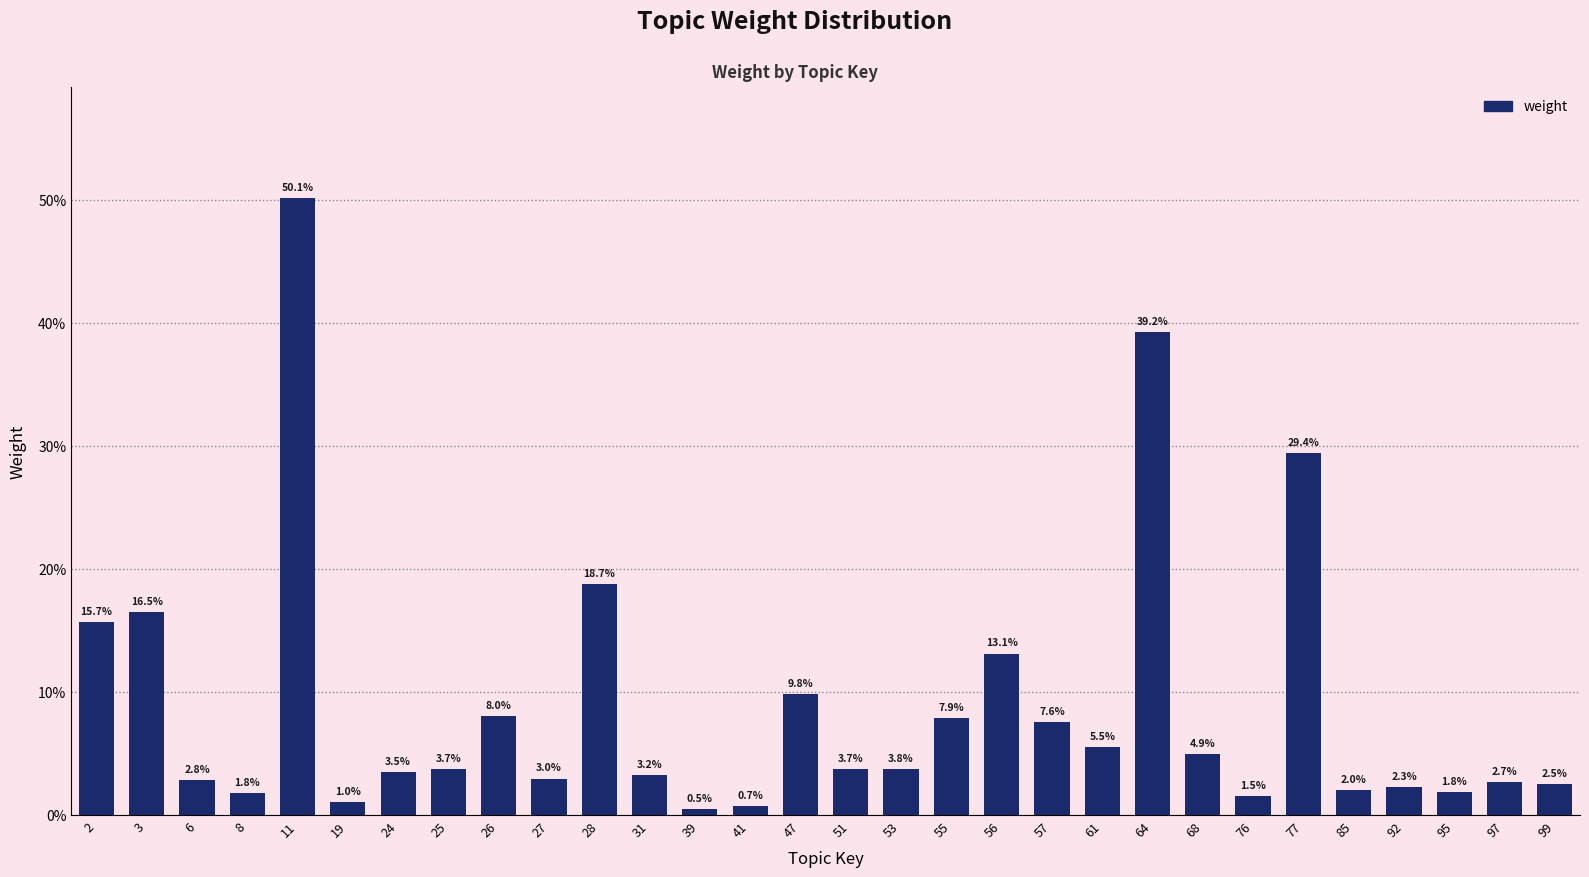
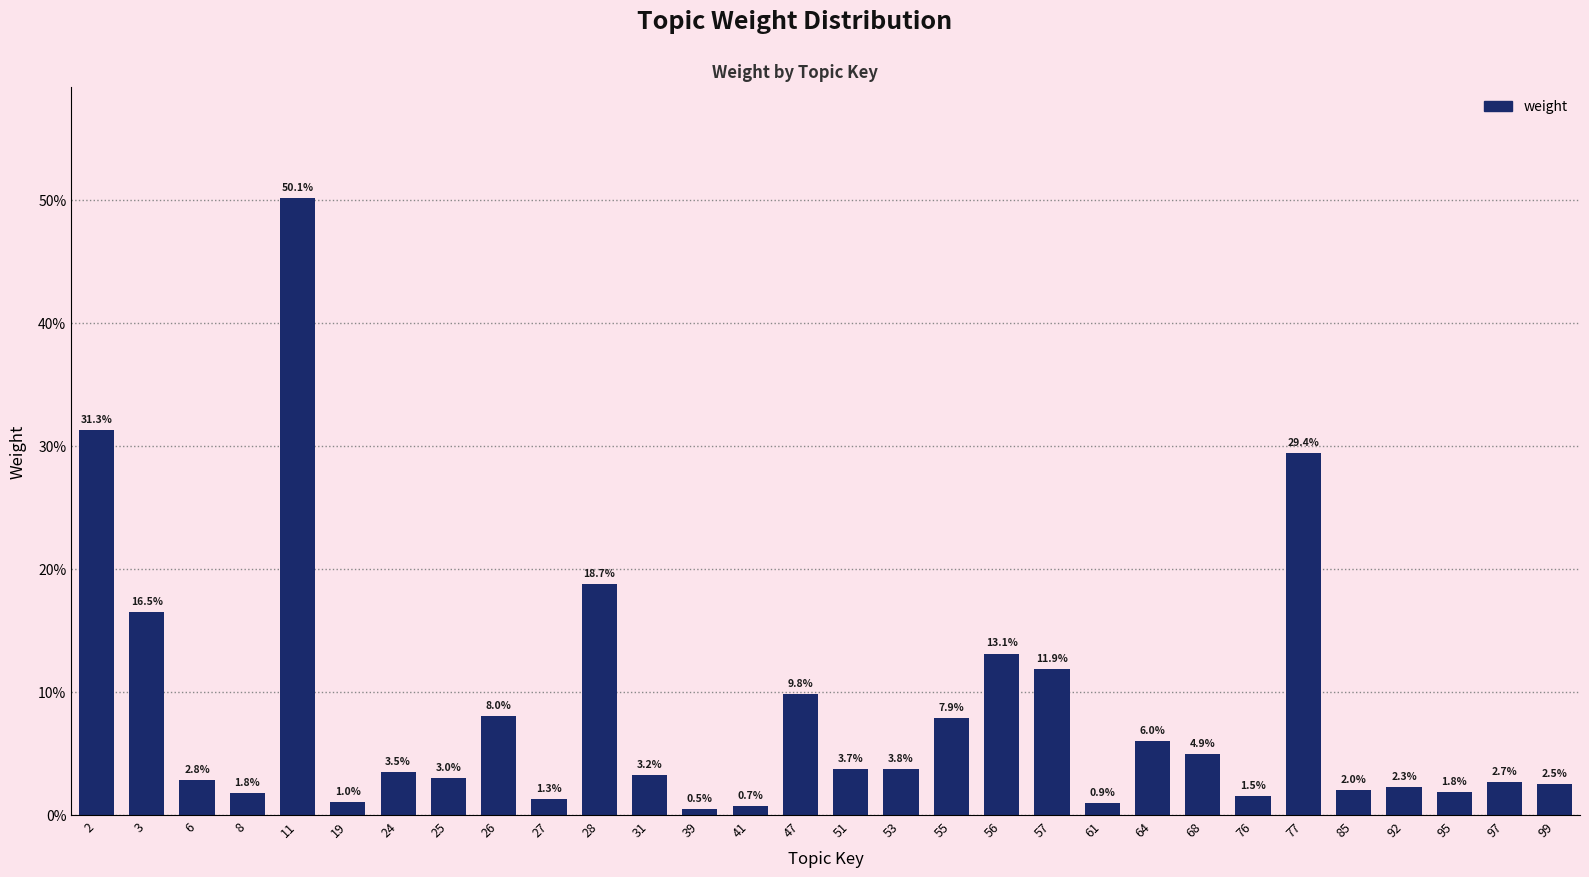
  {
-   "2": "15.7%",
+   "2": "31.3%",
    "3": "16.5%",
    "6": "2.8%",
    "8": "1.8%",
    "11": "50.1%",
    "19": "1.0%",
    "24": "3.5%",
-   "25": "3.7%",
+   "25": "3.0%",
    "26": "8.0%",
-   "27": "3.0%",
+   "27": "1.3%",
    "28": "18.7%",
    "31": "3.2%",
    "39": "0.5%",
    "41": "0.7%",
    "47": "9.8%",
    "51": "3.7%",
    "53": "3.8%",
    "55": "7.9%",
    "56": "13.1%",
-   "57": "7.6%",
-   "61": "5.5%",
-   "64": "39.2%",
+   "57": "11.9%",
+   "61": "0.9%",
+   "64": "6.0%",
    "68": "4.9%",
    "76": "1.5%",
    "77": "29.4%",
    "85": "2.0%",
    "92": "2.3%",
    "95": "1.8%",
    "97": "2.7%",
    "99": "2.5%"
  }
